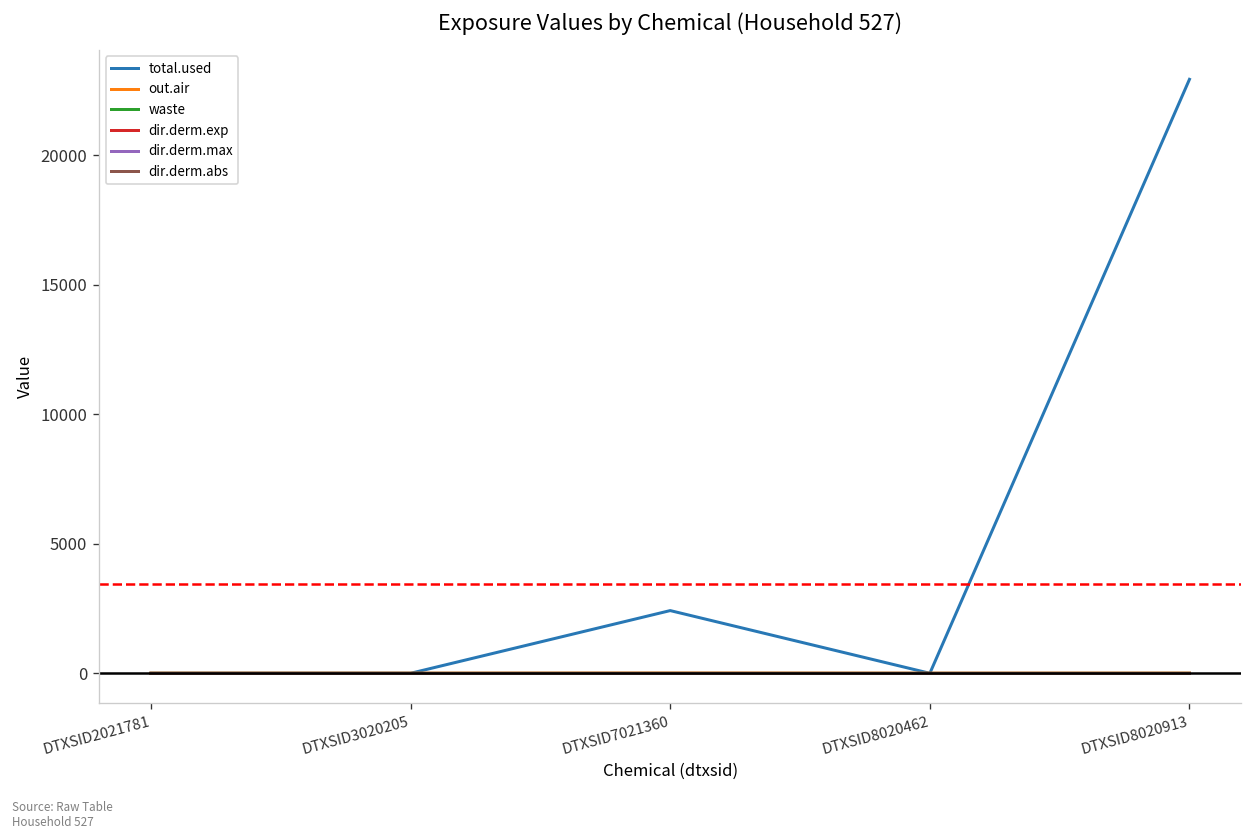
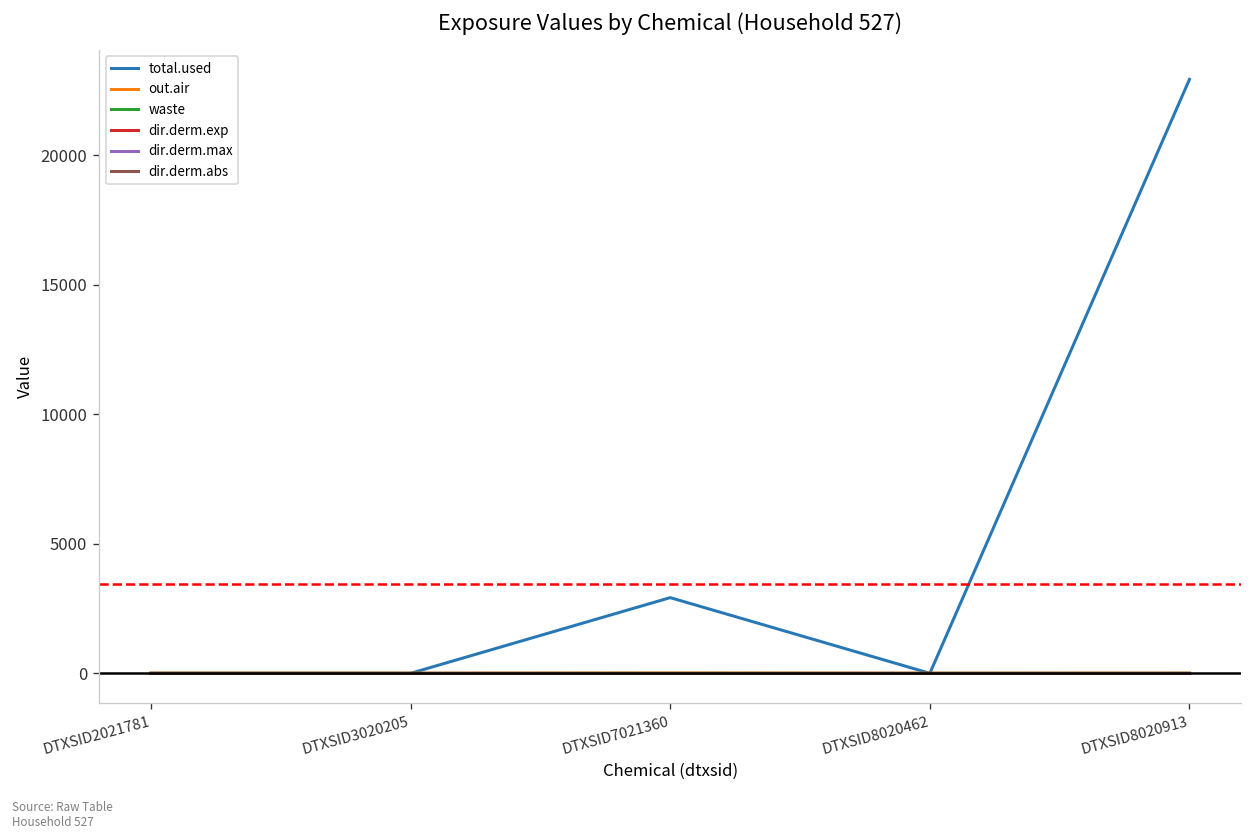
  {
    "total.used": {
-     "DTXSID7021360": 2400,
+     "DTXSID7021360": 2900,
      "DTXSID8020913": 22900
    },
    "dir.derm.abs": {
      "DTXSID7021360": 0,
      "DTXSID8020913": 0
    }
  }
